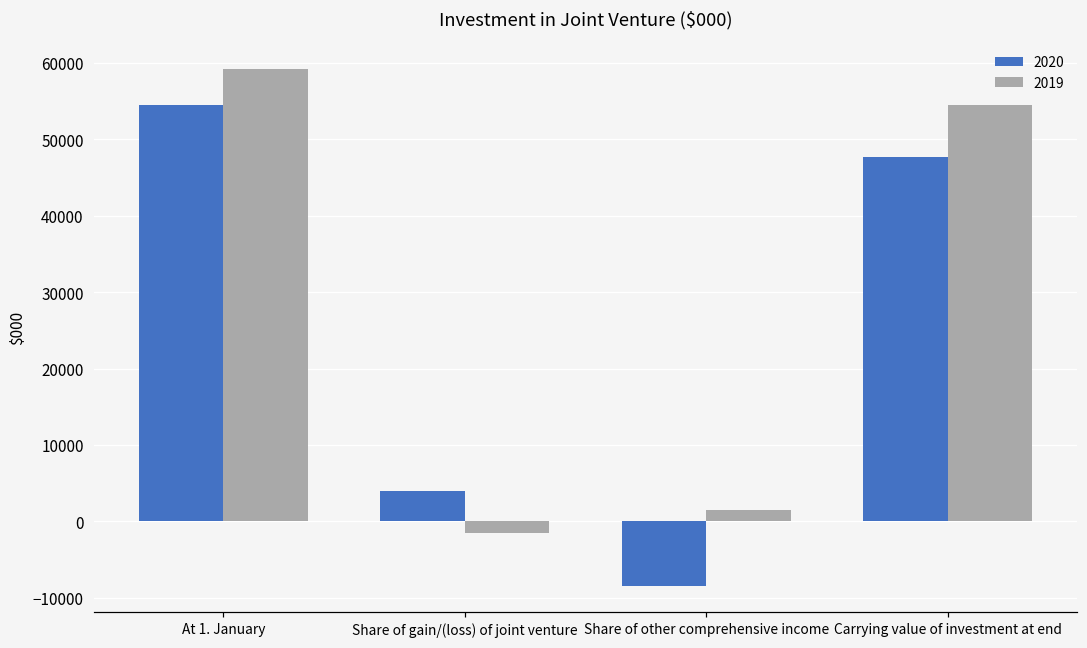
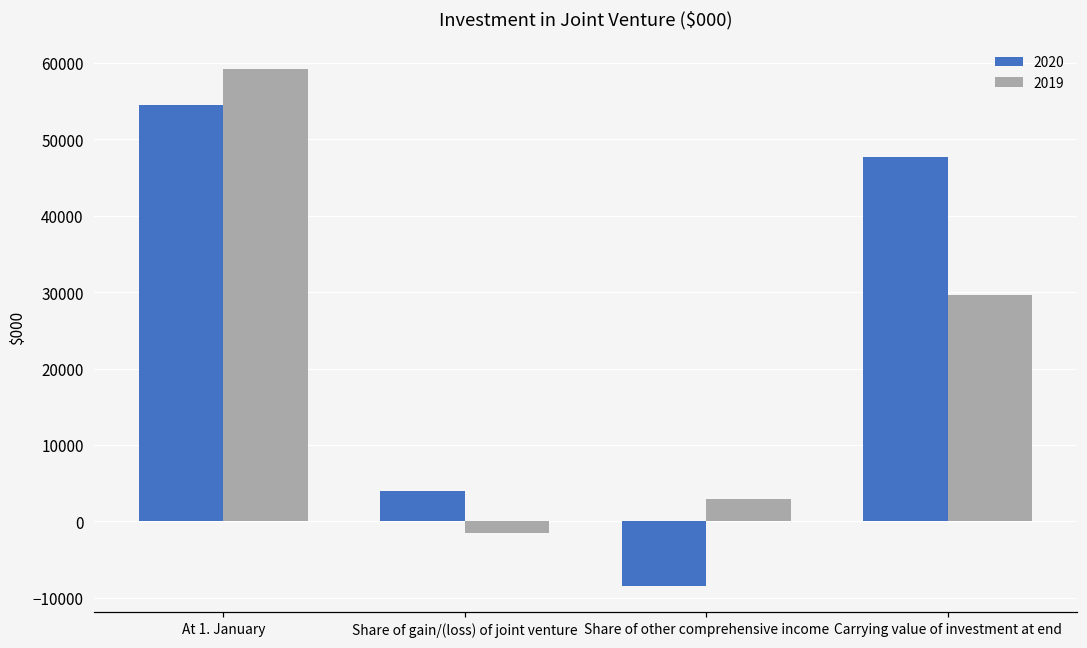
  {
    "2020": {
      "At 1. January": 55000,
      "Share of gain/(loss) of joint venture": 4000,
      "Share of other comprehensive income": -8000,
      "Carrying value of investment at end": 48000
    },
    "2019": {
      "At 1. January": 59000,
      "Share of gain/(loss) of joint venture": -1000,
-     "Share of other comprehensive income": 2000,
-     "Carrying value of investment at end": 55000
+     "Share of other comprehensive income": 3000,
+     "Carrying value of investment at end": 30000
    }
  }
